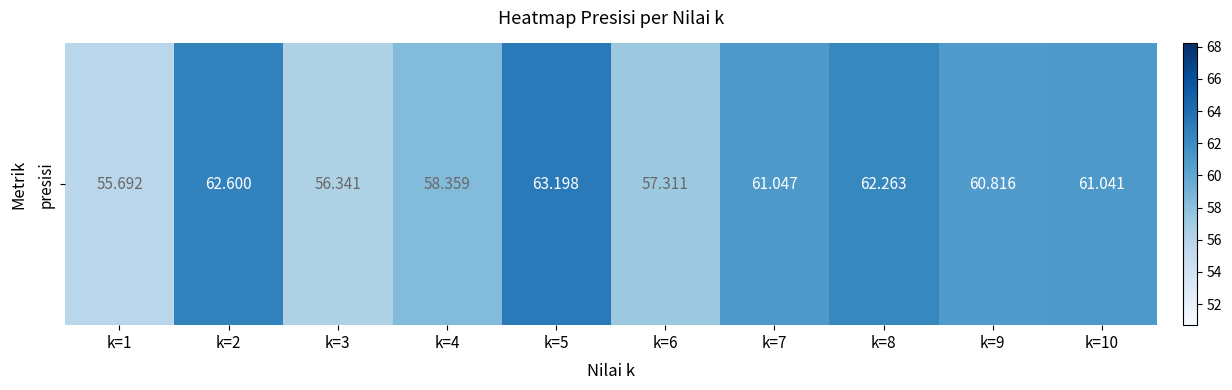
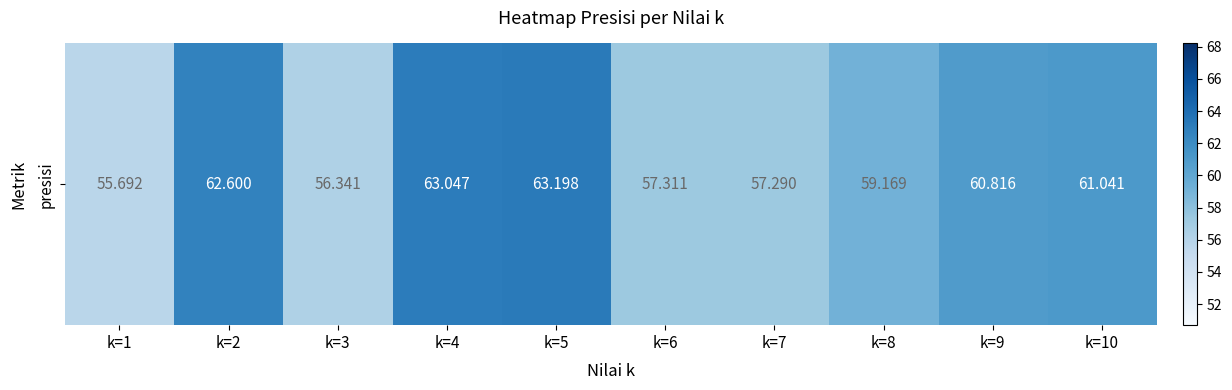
  {
    "presisi": {
      "k=1": 55.692,
      "k=2": 62.600,
      "k=3": 56.341,
-     "k=4": 58.359,
+     "k=4": 63.047,
      "k=5": 63.198,
      "k=6": 57.311,
-     "k=7": 61.047,
-     "k=8": 62.263,
+     "k=7": 57.290,
+     "k=8": 59.169,
      "k=9": 60.816,
      "k=10": 61.041
    }
  }
